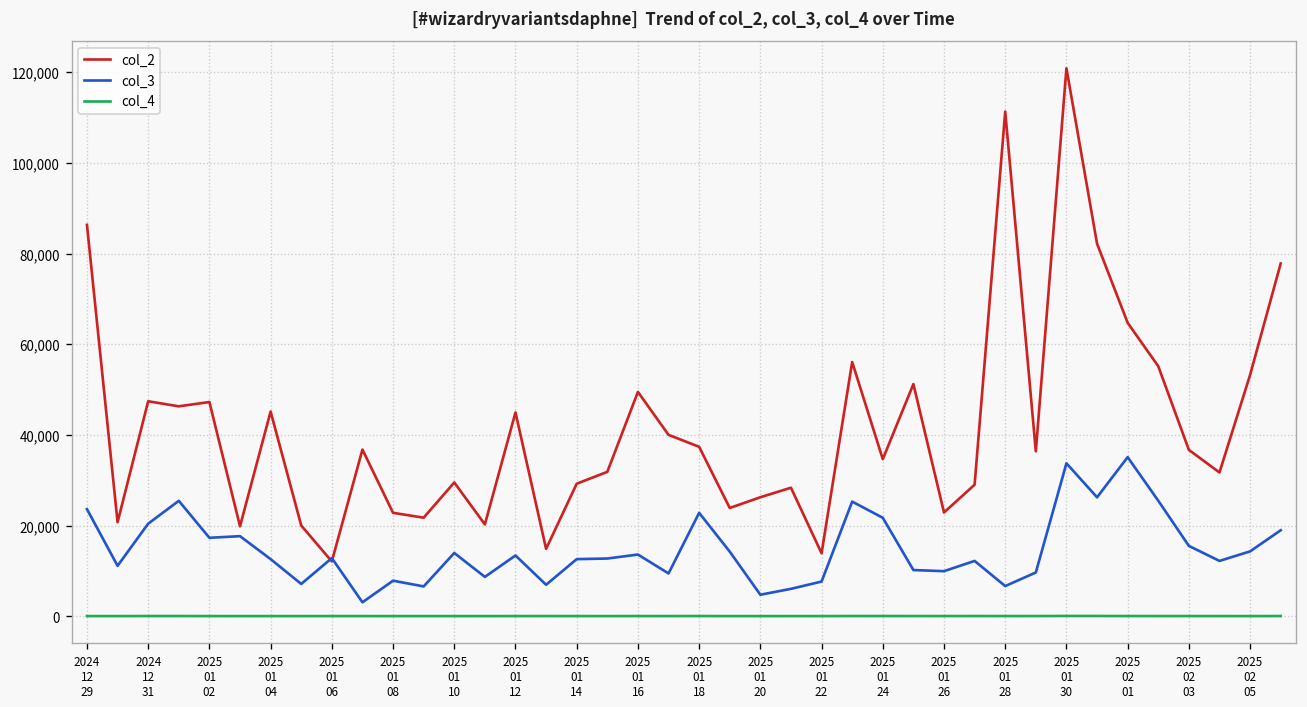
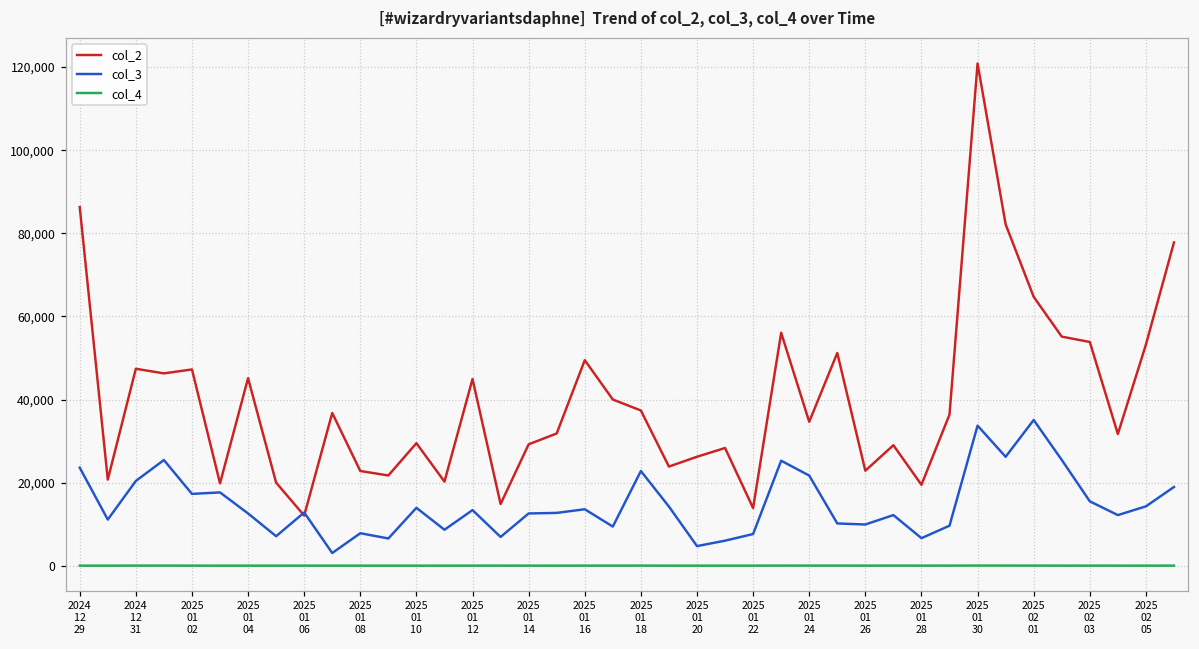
  {
    "col_2": {
      "2024 12 29": "86,000",
      "2024 12 31": "47,000",
      "2025 01 02": "47,000",
      "2025 01 04": "45,000",
      "2025 01 06": "12,000",
      "2025 01 08": "23,000",
      "2025 01 10": "29,000",
      "2025 01 12": "45,000",
      "2025 01 14": "29,000",
      "2025 01 16": "49,000",
      "2025 01 18": "37,000",
      "2025 01 20": "26,000",
      "2025 01 22": "14,000",
      "2025 01 24": "35,000",
      "2025 01 26": "23,000",
-     "2025 01 28": "111,000",
+     "2025 01 28": "19,000",
      "2025 01 30": "121,000",
      "2025 02 01": "65,000",
-     "2025 02 03": "37,000",
+     "2025 02 03": "54,000",
      "2025 02 05": "53,000"
    },
    "col_3": {
      "2024 12 29": "24,000",
      "2024 12 31": "20,000",
      "2025 01 02": "17,000",
      "2025 01 04": "13,000",
      "2025 01 06": "13,000",
      "2025 01 08": "8,000",
      "2025 01 10": "14,000",
      "2025 01 12": "13,000",
      "2025 01 14": "13,000",
      "2025 01 16": "14,000",
      "2025 01 18": "23,000",
      "2025 01 20": "5,000",
      "2025 01 22": "8,000",
      "2025 01 24": "22,000",
      "2025 01 26": "10,000",
      "2025 01 28": "7,000",
      "2025 01 30": "34,000",
      "2025 02 01": "35,000",
      "2025 02 03": "16,000",
      "2025 02 05": "14,000"
    },
    "col_4": {
      "2024 12 29": "0",
      "2024 12 31": "0",
      "2025 01 02": "0",
      "2025 01 04": "0",
      "2025 01 06": "0",
      "2025 01 08": "0",
      "2025 01 10": "0",
      "2025 01 12": "0",
      "2025 01 14": "0",
      "2025 01 16": "0",
      "2025 01 18": "0",
      "2025 01 20": "0",
      "2025 01 22": "0",
      "2025 01 24": "0",
      "2025 01 26": "0",
      "2025 01 28": "0",
      "2025 01 30": "0",
      "2025 02 01": "0",
      "2025 02 03": "0",
      "2025 02 05": "0"
    }
  }
